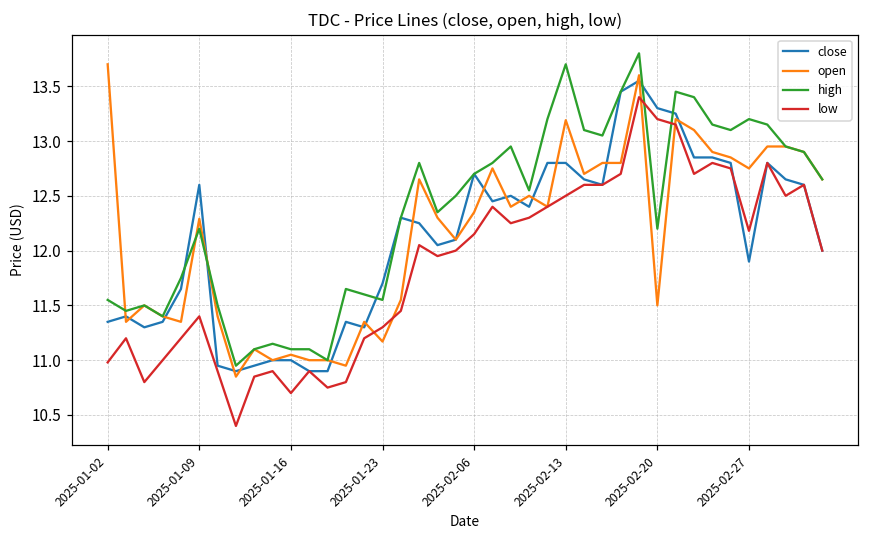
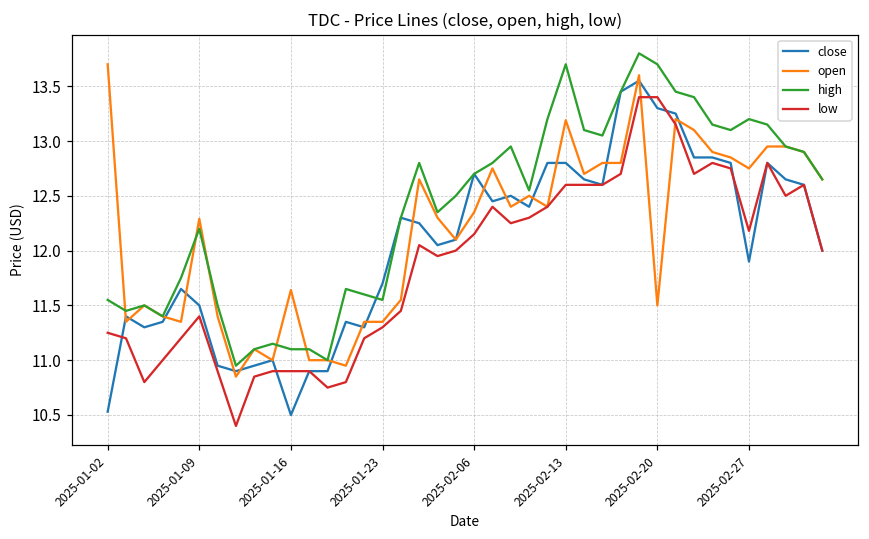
  {
    "close": {
-     "2025-01-02": 11.4,
-     "2025-01-09": 12.6,
-     "2025-01-16": 11.0,
+     "2025-01-02": 10.5,
+     "2025-01-09": 11.5,
+     "2025-01-16": 10.5,
      "2025-01-23": 11.7,
      "2025-02-13": 12.8,
      "2025-02-20": 13.3,
      "2025-02-27": 11.9
    },
    "open": {
      "2025-01-02": 13.7,
      "2025-01-09": 12.3,
-     "2025-01-16": 11.1,
-     "2025-01-23": 11.2,
+     "2025-01-16": 11.6,
+     "2025-01-23": 11.4,
      "2025-02-06": 12.4,
      "2025-02-13": 13.2,
      "2025-02-20": 11.5,
      "2025-02-27": 12.8
    },
    "high": {
      "2025-01-02": 11.6,
      "2025-01-09": 12.2,
      "2025-01-16": 11.1,
      "2025-01-23": 11.6,
      "2025-02-13": 13.7,
-     "2025-02-20": 12.2,
+     "2025-02-20": 13.7,
      "2025-02-27": 13.2
    },
    "low": {
-     "2025-01-02": 11.0,
+     "2025-01-02": 11.3,
      "2025-01-09": 11.4,
-     "2025-01-16": 10.7,
+     "2025-01-16": 10.9,
      "2025-01-23": 11.3,
      "2025-02-06": 12.2,
-     "2025-02-13": 12.5,
-     "2025-02-20": 13.2,
+     "2025-02-13": 12.6,
+     "2025-02-20": 13.4,
      "2025-02-27": 12.2
    }
  }
